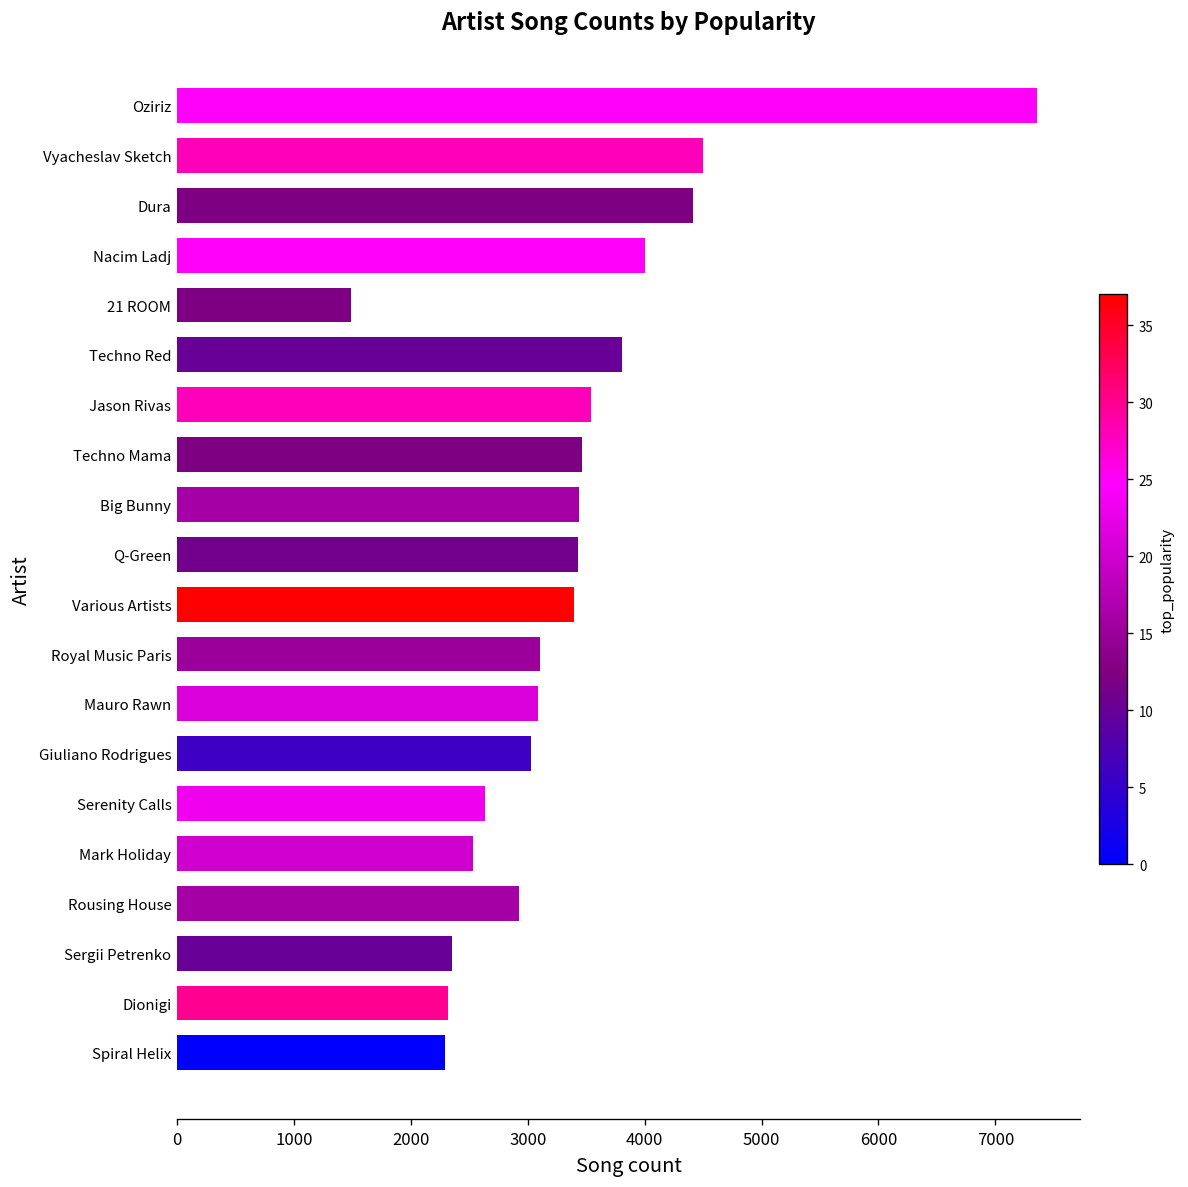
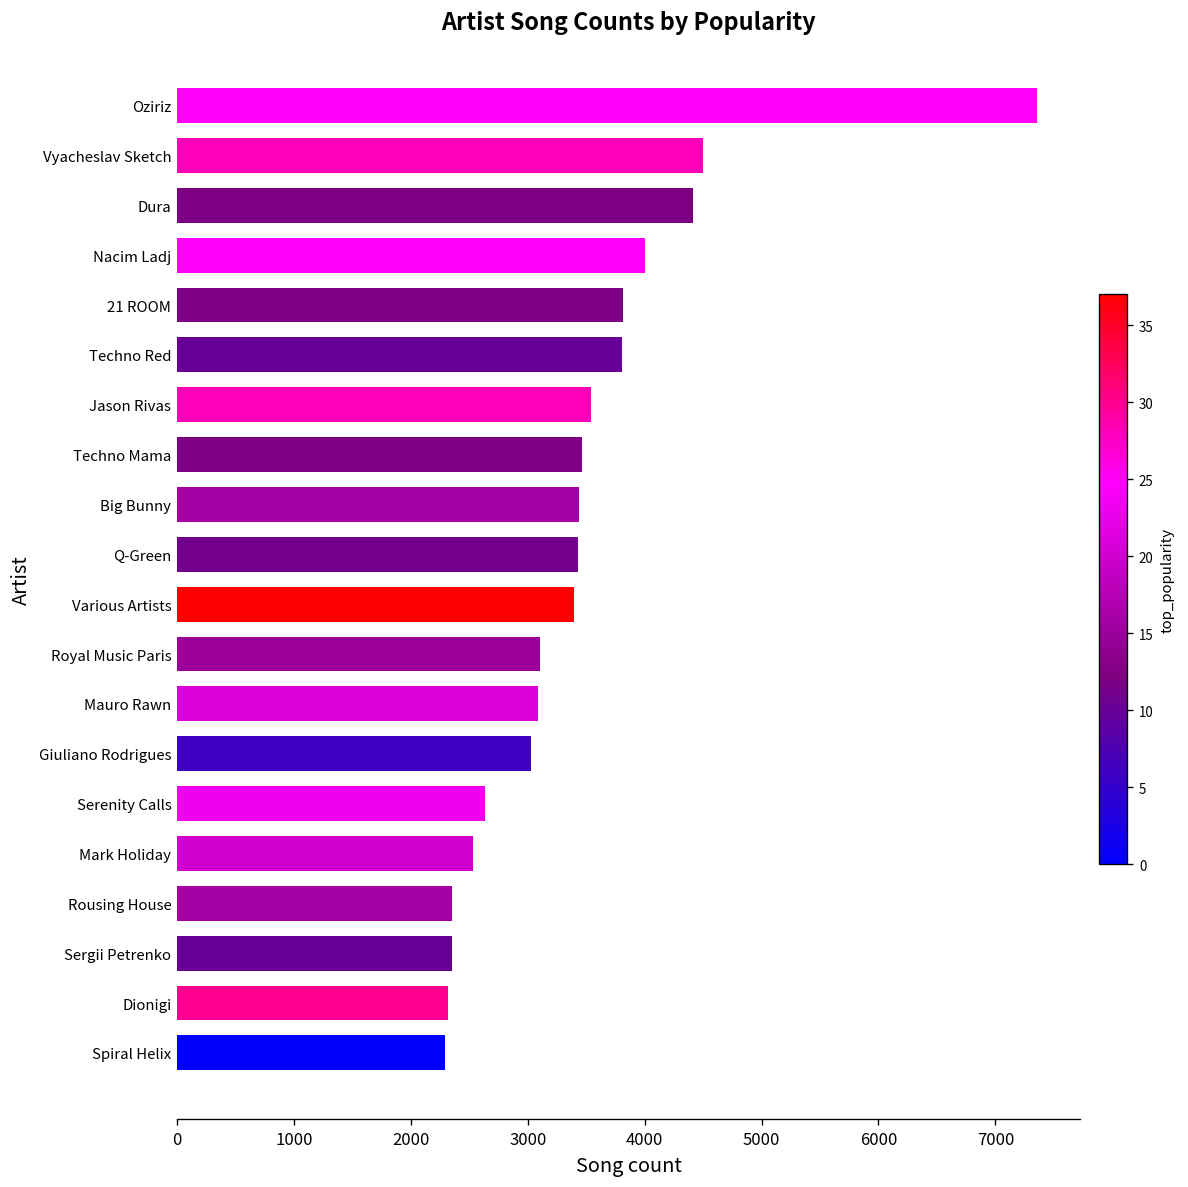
  {
    "Oziriz": 7400,
    "Vyacheslav Sketch": 4500,
    "Dura": 4400,
    "Nacim Ladj": 4000,
-   "21 ROOM": 1500,
+   "21 ROOM": 3800,
    "Techno Red": 3800,
    "Jason Rivas": 3500,
    "Techno Mama": 3500,
    "Big Bunny": 3400,
    "Q-Green": 3400,
    "Various Artists": 3400,
    "Royal Music Paris": 3100,
    "Mauro Rawn": 3100,
    "Giuliano Rodrigues": 3000,
    "Serenity Calls": 2600,
    "Mark Holiday": 2500,
-   "Rousing House": 2900,
+   "Rousing House": 2400,
    "Sergii Petrenko": 2300,
    "Dionigi": 2300,
    "Spiral Helix": 2300
  }
